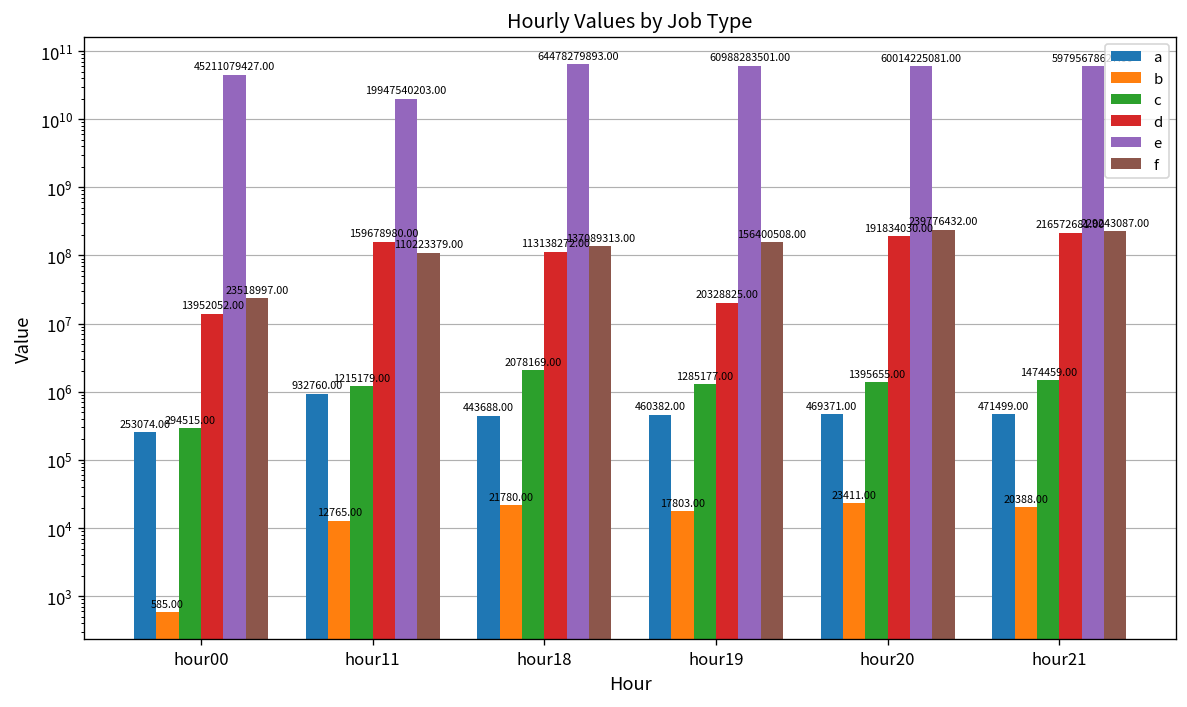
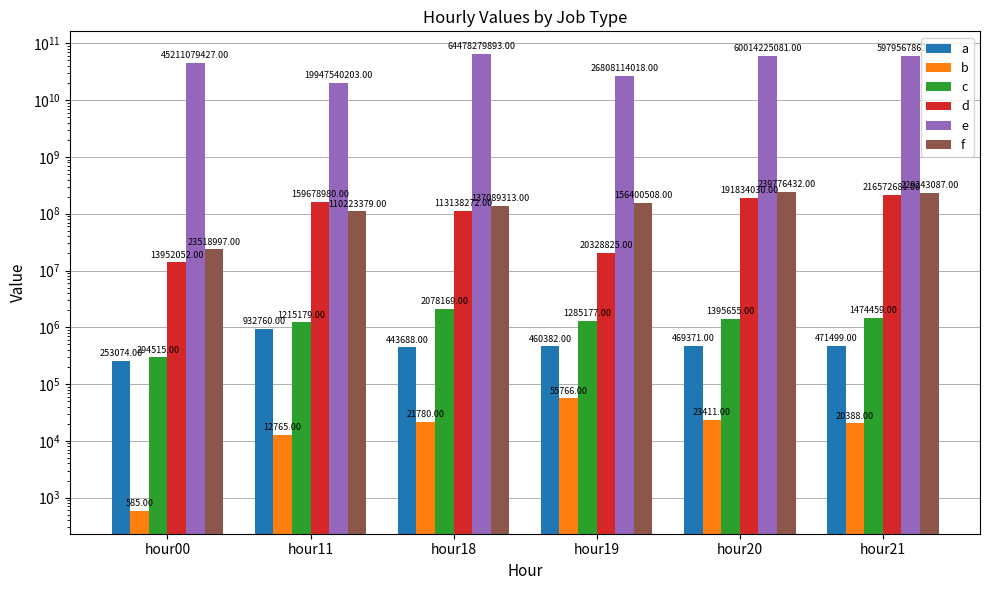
  {
    "a": {
      "hour00": 253074.00,
      "hour11": 932760.00,
      "hour18": 443688.00,
      "hour19": 460382.00,
      "hour20": 469371.00,
      "hour21": 471499.00
    },
    "b": {
      "hour00": 585.00,
      "hour11": 12765.00,
      "hour18": 21780.00,
-     "hour19": 17803.00,
+     "hour19": 55766.00,
      "hour20": 23411.00,
      "hour21": 20388.00
    },
    "c": {
      "hour00": 294515.00,
      "hour11": 1215179.00,
      "hour18": 2078169.00,
      "hour19": 1285177.00,
      "hour20": 1395655.00,
      "hour21": 1474459.00
    },
    "d": {
      "hour00": 13952052.00,
      "hour11": 159678980.00,
      "hour19": 20328825.00,
      "hour20": 191834030.00
    },
    "e": {
      "hour00": 45211079427.00,
      "hour11": 19947540203.00,
      "hour18": 64478279893.00,
-     "hour19": 60988283501.00,
+     "hour19": 26808114018.00,
      "hour20": 60014225081.00
    },
    "f": {
      "hour00": 23518997.00,
      "hour11": 110223379.00,
      "hour19": 156400508.00,
      "hour20": 239776432.00
    }
  }
